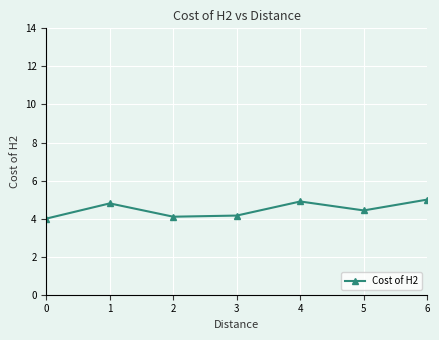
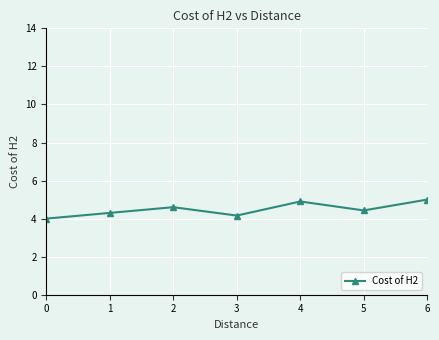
  {
    "0": 4.0,
-   "1": 4.8,
-   "2": 4.1,
+   "1": 4.3,
+   "2": 4.6,
    "3": 4.2,
    "4": 4.9,
    "5": 4.4,
    "6": 5.0
  }
